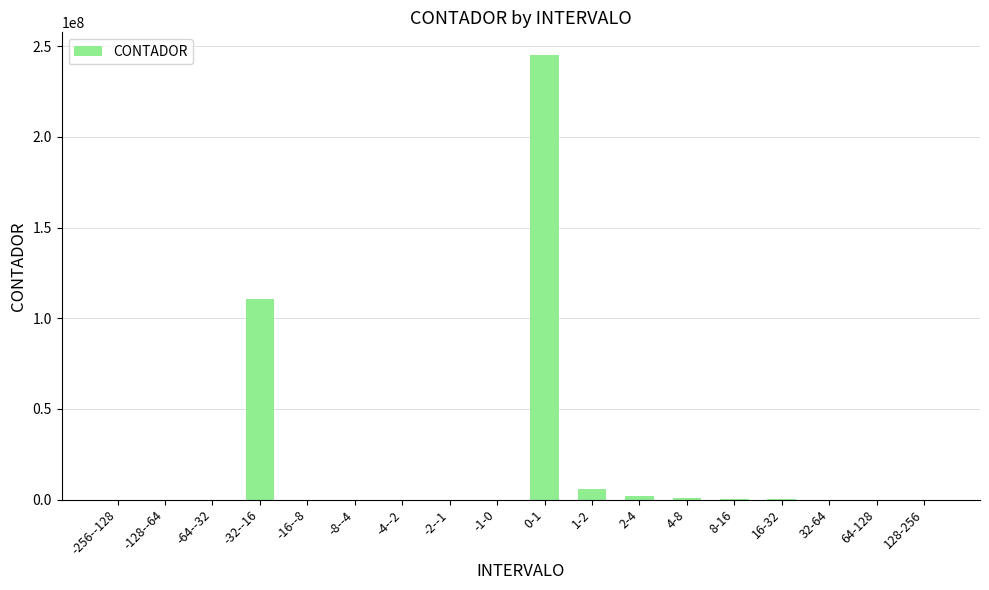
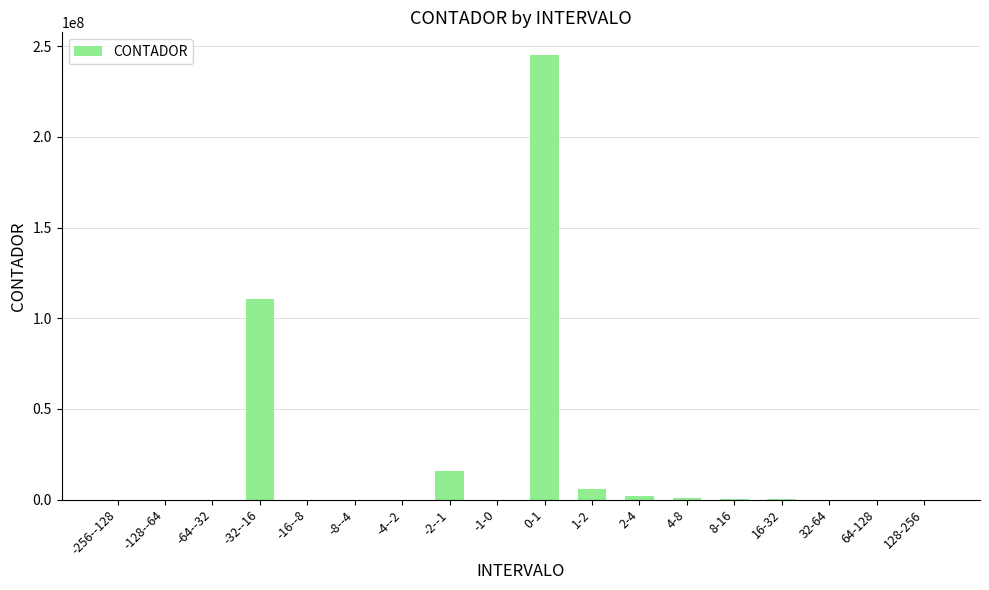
  {
    "-256--128": 0,
    "-128--64": 0,
    "-32--16": 110000000,
-   "-2--1": 0,
+   "-2--1": 16000000,
    "0-1": 245000000,
    "1-2": 6000000,
    "2-4": 2000000,
    "64-128": 0,
    "128-256": 0
  }
